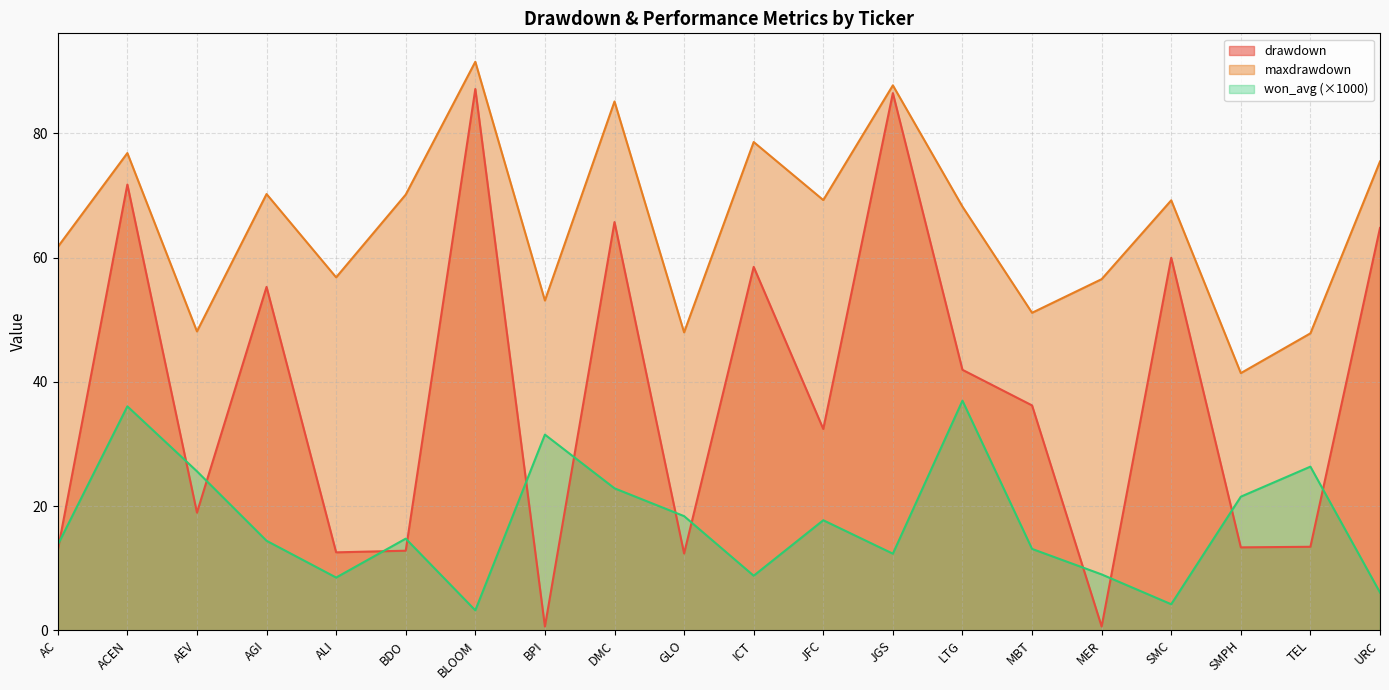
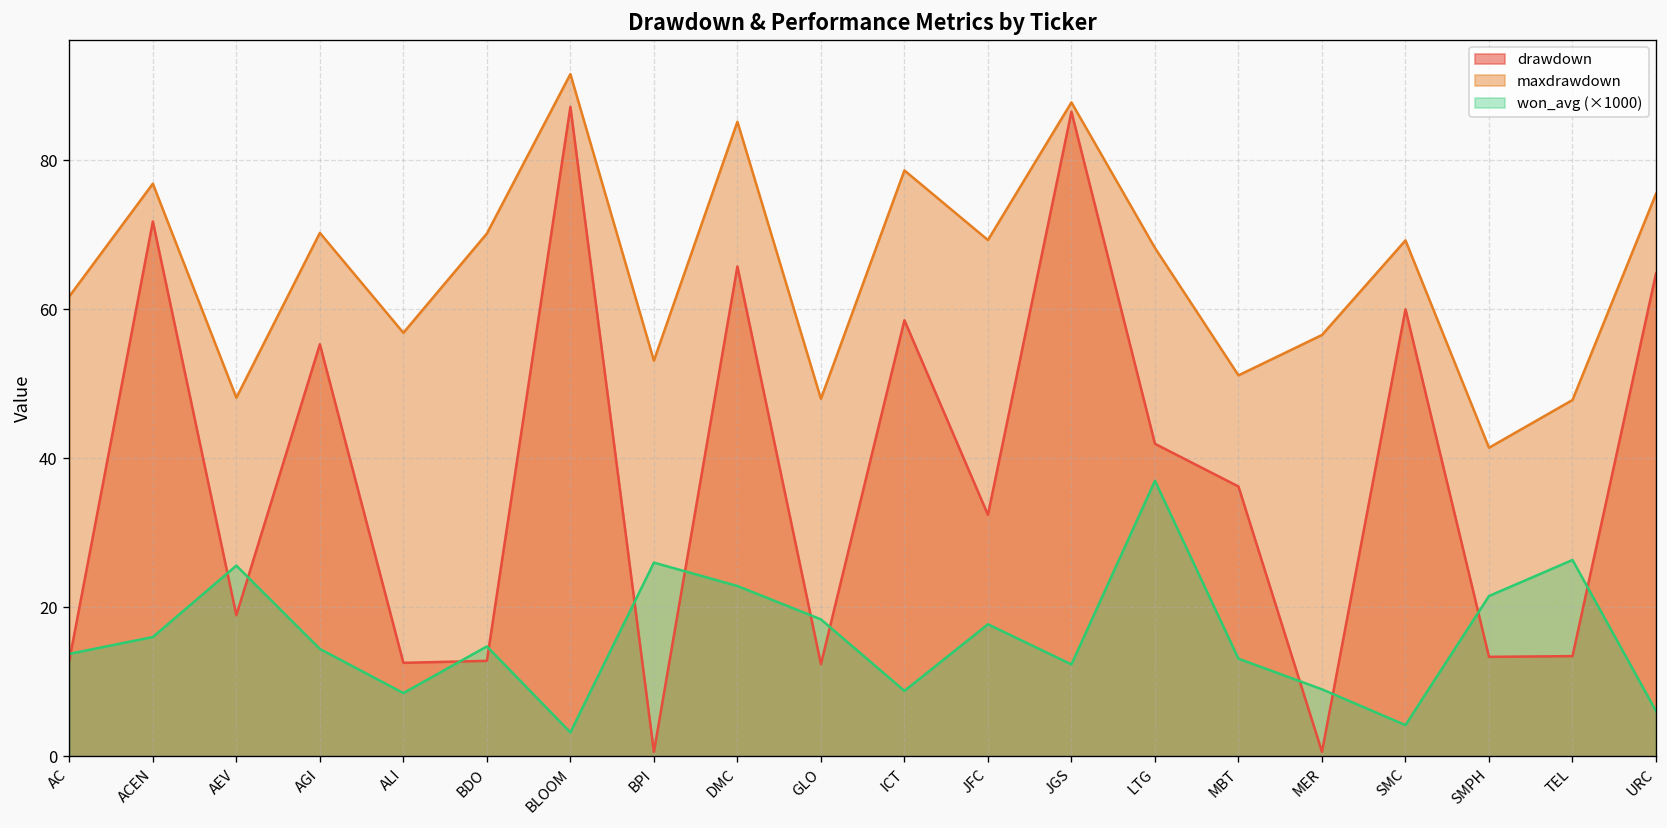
  {
    "won_avg (×1000)": {
      "AC": 14,
-     "ACEN": 36,
+     "ACEN": 16,
      "AEV": 26,
      "AGI": 14,
      "ALI": 8,
      "BDO": 15,
      "BLOOM": 3,
-     "BPI": 31,
+     "BPI": 26,
      "DMC": 23,
      "GLO": 18,
      "ICT": 9,
      "JFC": 18,
      "JGS": 12,
      "LTG": 37,
      "MBT": 13,
      "MER": 9,
      "SMC": 4,
      "SMPH": 22,
      "TEL": 26,
      "URC": 6
    }
  }
